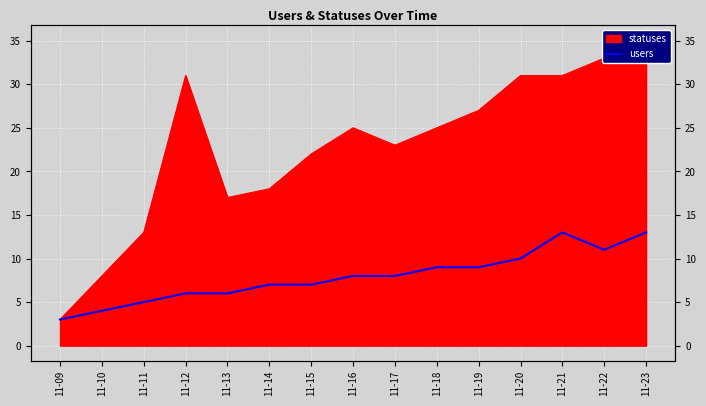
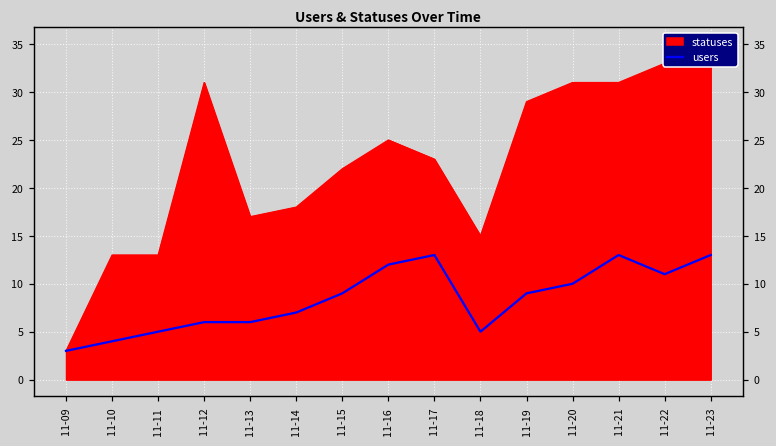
  {
    "statuses": {
-     "11-10": 8,
+     "11-10": 13,
      "11-11": 13,
      "11-12": 31,
      "11-13": 17,
      "11-14": 18,
      "11-15": 22,
      "11-16": 25,
      "11-17": 23,
-     "11-18": 25,
-     "11-19": 27,
+     "11-18": 15,
+     "11-19": 29,
      "11-20": 31,
      "11-21": 31
    },
    "users": {
      "11-10": 4,
      "11-11": 5,
      "11-12": 6,
      "11-13": 6,
      "11-14": 7,
-     "11-15": 7,
-     "11-16": 8,
-     "11-17": 8,
-     "11-18": 9,
+     "11-15": 9,
+     "11-16": 12,
+     "11-17": 13,
+     "11-18": 5,
      "11-19": 9,
      "11-20": 10,
      "11-21": 13,
      "11-22": 11,
      "11-23": 13
    }
  }
